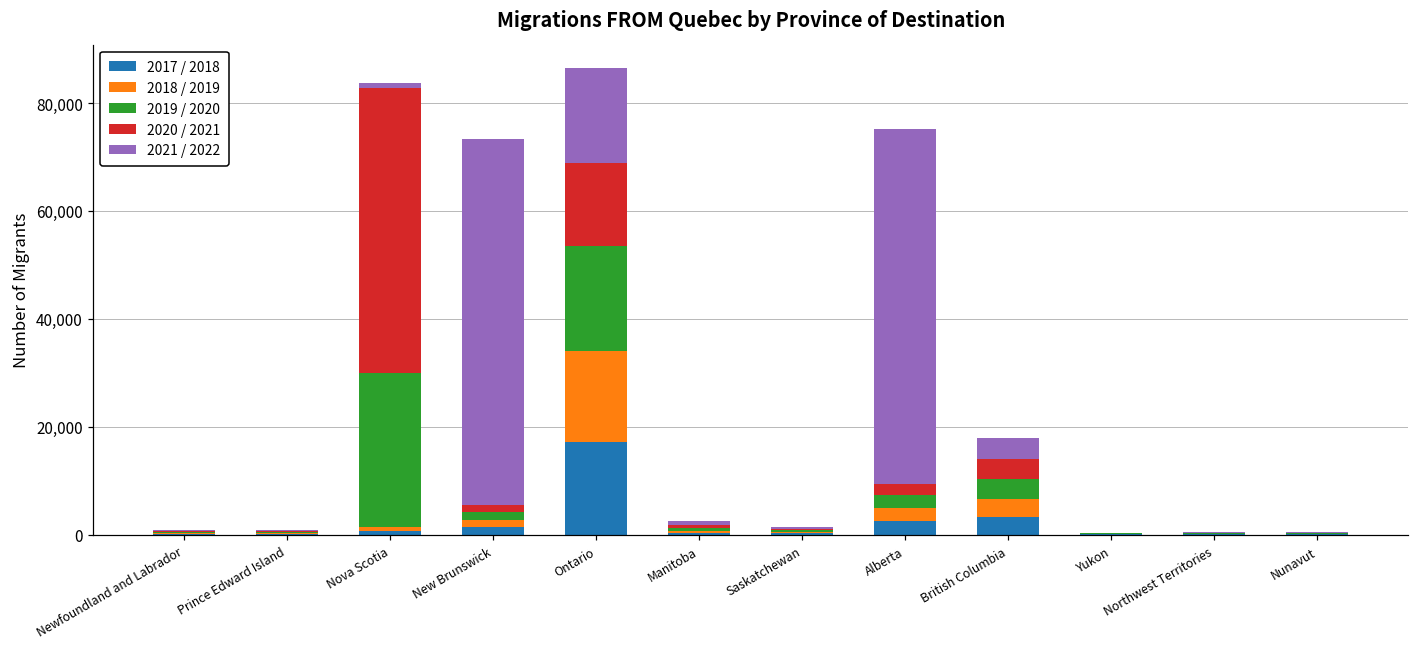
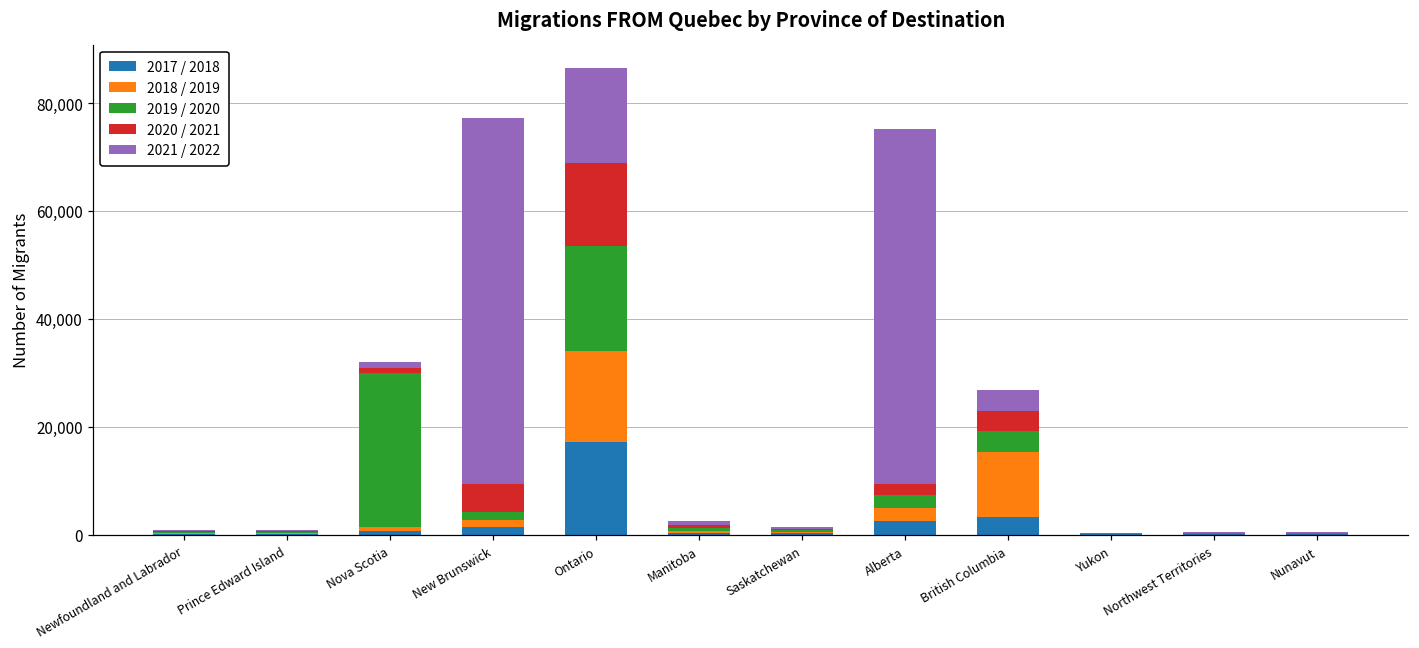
  {
    "2017 / 2018": {
      "Nova Scotia": "1,000",
      "New Brunswick": "1,000",
      "Ontario": "17,000",
      "Alberta": "3,000",
      "British Columbia": "3,000"
    },
    "2018 / 2019": {
      "Nova Scotia": "1,000",
      "New Brunswick": "1,000",
      "Ontario": "17,000",
      "Alberta": "2,000",
-     "British Columbia": "3,000"
+     "British Columbia": "12,000"
    },
    "2019 / 2020": {
      "Nova Scotia": "29,000",
      "New Brunswick": "1,000",
      "Ontario": "20,000",
      "Alberta": "2,000",
      "British Columbia": "4,000"
    },
    "2020 / 2021": {
-     "Nova Scotia": "53,000",
-     "New Brunswick": "1,000",
+     "Nova Scotia": "1,000",
+     "New Brunswick": "5,000",
      "Ontario": "15,000",
      "Manitoba": "1,000",
      "Alberta": "2,000",
      "British Columbia": "4,000"
    },
    "2021 / 2022": {
      "Nova Scotia": "1,000",
      "New Brunswick": "68,000",
      "Ontario": "17,000",
      "Manitoba": "1,000",
      "Alberta": "66,000",
      "British Columbia": "4,000"
    }
  }
